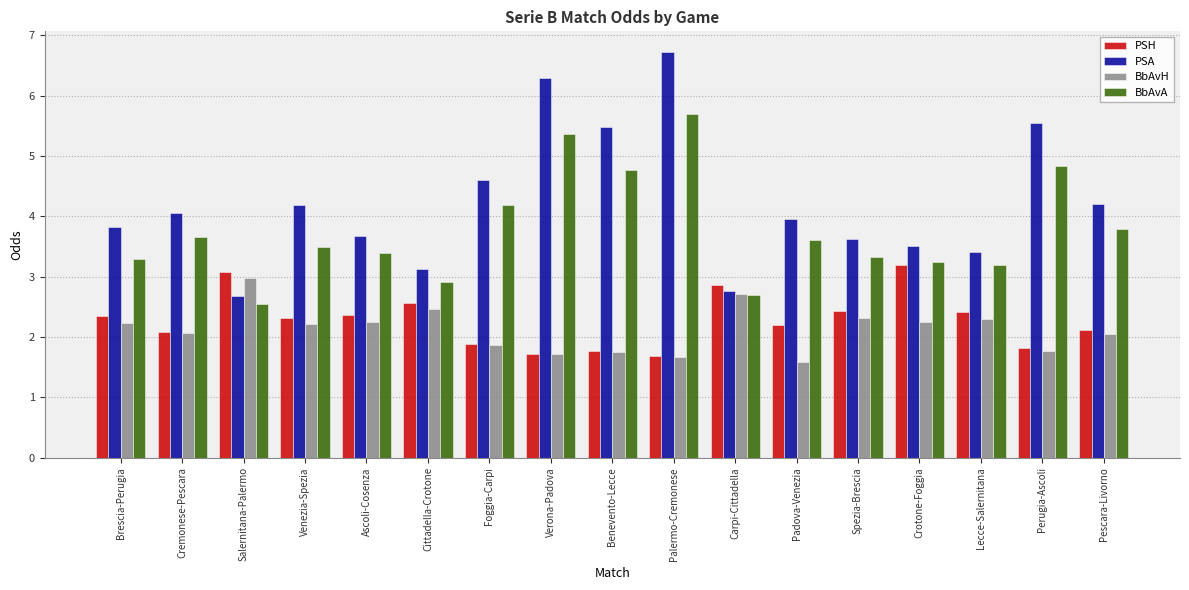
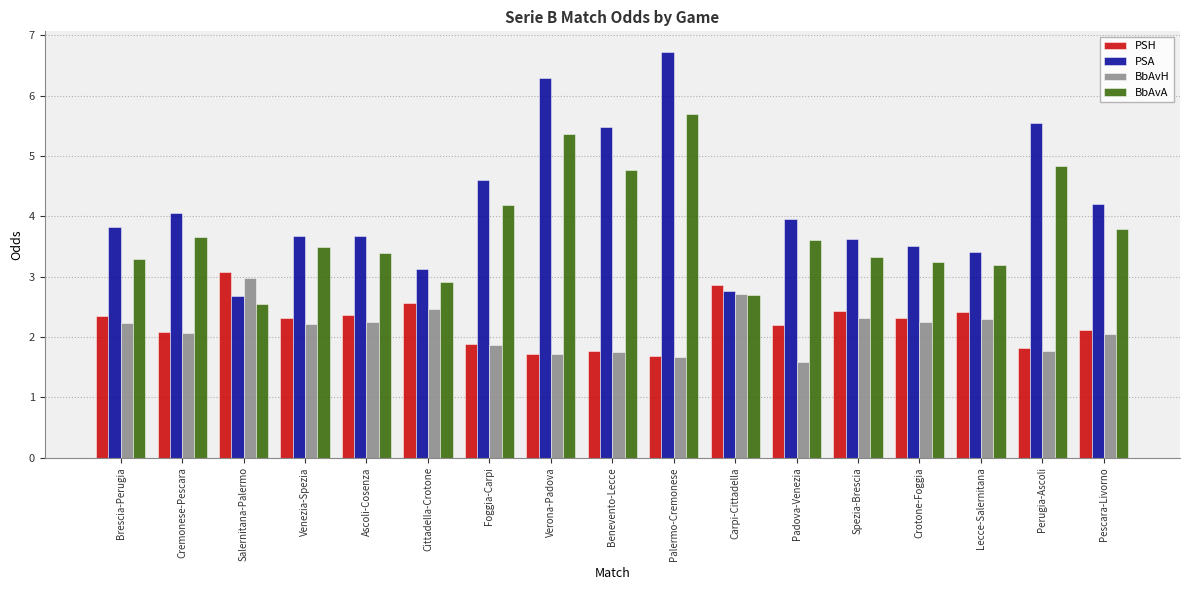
  {
    "PSH": {
      "Brescia-Perugia": 2.4,
      "Cremonese-Pescara": 2.1,
      "Salernitana-Palermo": 3.1,
      "Venezia-Spezia": 2.3,
      "Ascoli-Cosenza": 2.4,
      "Cittadella-Crotone": 2.6,
      "Foggia-Carpi": 1.9,
      "Verona-Padova": 1.7,
      "Benevento-Lecce": 1.8,
      "Palermo-Cremonese": 1.7,
      "Carpi-Cittadella": 2.9,
      "Padova-Venezia": 2.2,
      "Spezia-Brescia": 2.4,
-     "Crotone-Foggia": 3.2,
+     "Crotone-Foggia": 2.3,
      "Lecce-Salernitana": 2.4,
      "Perugia-Ascoli": 1.8,
      "Pescara-Livorno": 2.1
    },
    "PSA": {
      "Brescia-Perugia": 3.8,
      "Cremonese-Pescara": 4.1,
      "Salernitana-Palermo": 2.7,
-     "Venezia-Spezia": 4.2,
+     "Venezia-Spezia": 3.7,
      "Ascoli-Cosenza": 3.7,
      "Cittadella-Crotone": 3.1,
      "Foggia-Carpi": 4.6,
      "Verona-Padova": 6.3,
      "Benevento-Lecce": 5.5,
      "Palermo-Cremonese": 6.7,
      "Carpi-Cittadella": 2.8,
      "Padova-Venezia": 4.0,
      "Spezia-Brescia": 3.6,
      "Crotone-Foggia": 3.5,
      "Lecce-Salernitana": 3.4,
      "Perugia-Ascoli": 5.6,
      "Pescara-Livorno": 4.2
    },
    "BbAvH": {
      "Brescia-Perugia": 2.2,
      "Cremonese-Pescara": 2.1,
      "Salernitana-Palermo": 3.0,
      "Venezia-Spezia": 2.2,
      "Ascoli-Cosenza": 2.3,
      "Cittadella-Crotone": 2.5,
      "Foggia-Carpi": 1.9,
      "Verona-Padova": 1.7,
      "Benevento-Lecce": 1.8,
      "Palermo-Cremonese": 1.7,
      "Carpi-Cittadella": 2.7,
      "Padova-Venezia": 1.6,
      "Spezia-Brescia": 2.3,
      "Crotone-Foggia": 2.2,
      "Lecce-Salernitana": 2.3,
      "Perugia-Ascoli": 1.8,
      "Pescara-Livorno": 2.1
    },
    "BbAvA": {
      "Brescia-Perugia": 3.3,
      "Cremonese-Pescara": 3.7,
      "Salernitana-Palermo": 2.5,
      "Venezia-Spezia": 3.5,
      "Ascoli-Cosenza": 3.4,
      "Cittadella-Crotone": 2.9,
      "Foggia-Carpi": 4.2,
      "Verona-Padova": 5.4,
      "Benevento-Lecce": 4.8,
      "Palermo-Cremonese": 5.7,
      "Carpi-Cittadella": 2.7,
      "Padova-Venezia": 3.6,
      "Spezia-Brescia": 3.3,
      "Crotone-Foggia": 3.2,
      "Lecce-Salernitana": 3.2,
      "Perugia-Ascoli": 4.8,
      "Pescara-Livorno": 3.8
    }
  }
